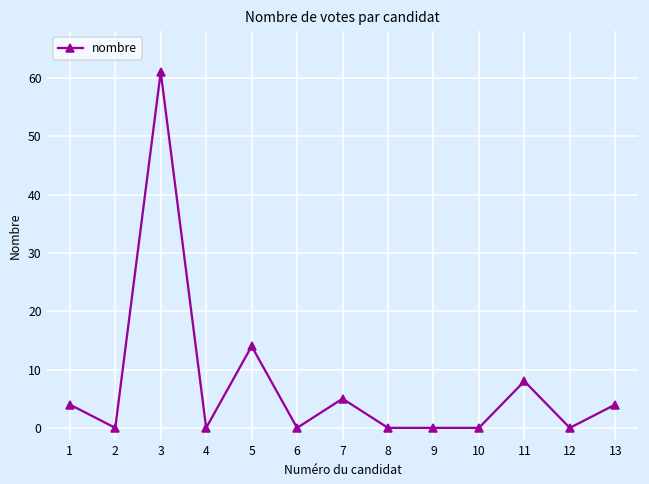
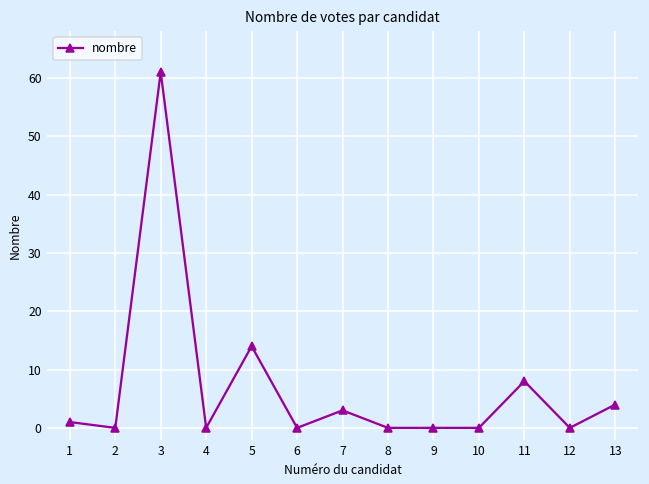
  {
-   "1": 4,
+   "1": 1,
    "2": 0,
    "3": 61,
    "4": 0,
    "5": 14,
    "6": 0,
-   "7": 5,
+   "7": 3,
    "8": 0,
    "9": 0,
    "10": 0,
    "11": 8,
    "12": 0,
    "13": 4
  }
